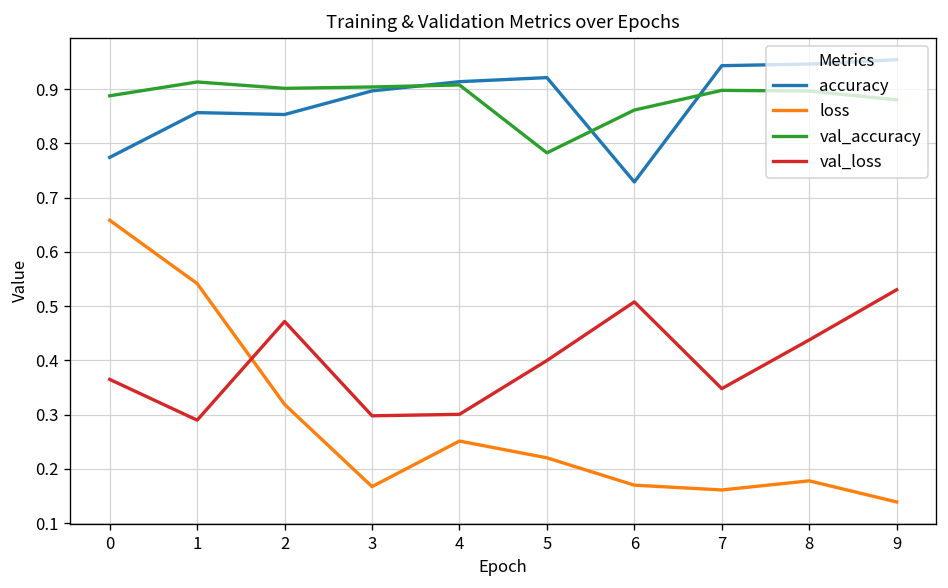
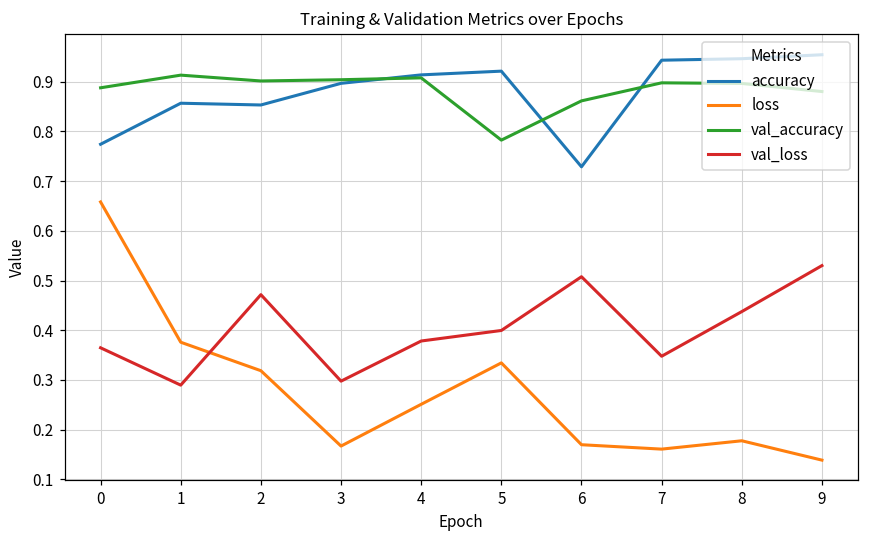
  {
    "accuracy": {
      "0": 0.77,
      "1": 0.86,
      "2": 0.85,
      "3": 0.90,
      "4": 0.91,
      "5": 0.92,
      "6": 0.73,
      "7": 0.94
    },
    "loss": {
      "0": 0.66,
-     "1": 0.54,
+     "1": 0.38,
      "2": 0.32,
      "3": 0.17,
      "4": 0.25,
-     "5": 0.22,
+     "5": 0.33,
      "6": 0.17,
      "7": 0.16,
      "8": 0.18,
      "9": 0.14
    },
    "val_accuracy": {
      "0": 0.89,
      "1": 0.91,
      "2": 0.90,
      "3": 0.90,
      "4": 0.91,
      "5": 0.78,
      "6": 0.86,
      "7": 0.90
    },
    "val_loss": {
      "0": 0.36,
      "1": 0.29,
      "2": 0.47,
      "3": 0.30,
-     "4": 0.30,
+     "4": 0.38,
      "5": 0.40,
      "6": 0.51,
      "7": 0.35,
      "8": 0.44,
      "9": 0.53
    }
  }
